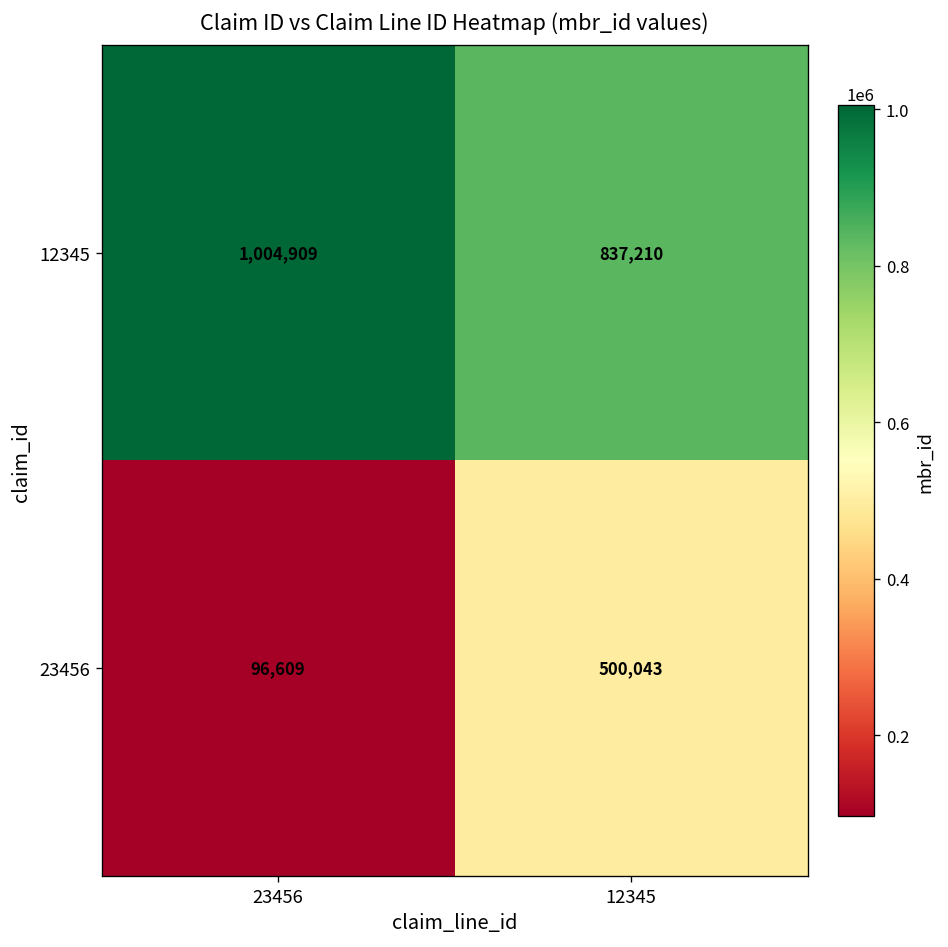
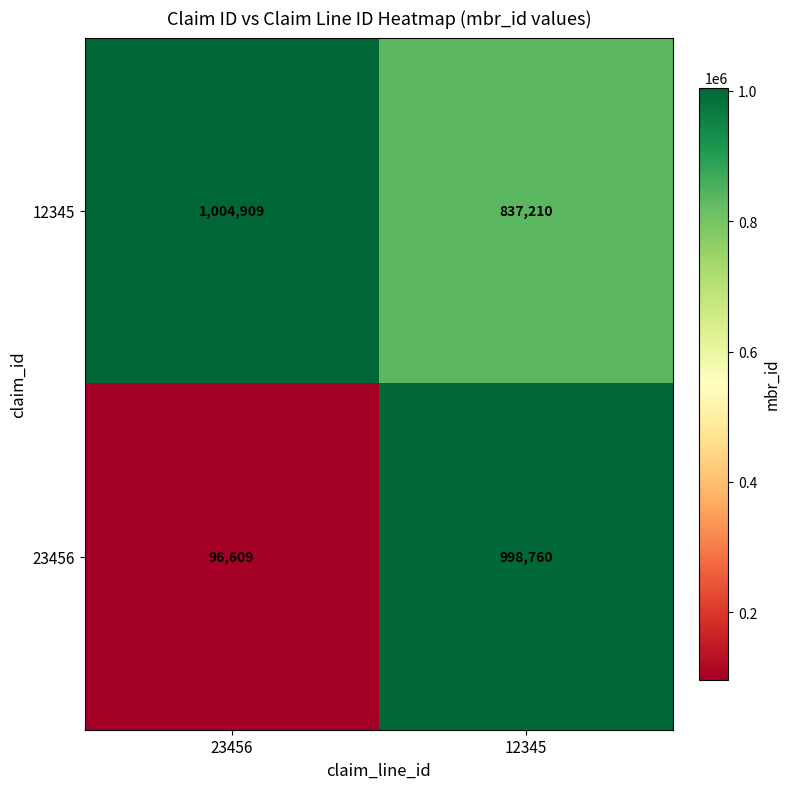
  {
    "12345": {
      "23456": "1,004,909",
      "12345": "837,210"
    },
    "23456": {
      "23456": "96,609",
-     "12345": "500,043"
+     "12345": "998,760"
    }
  }
